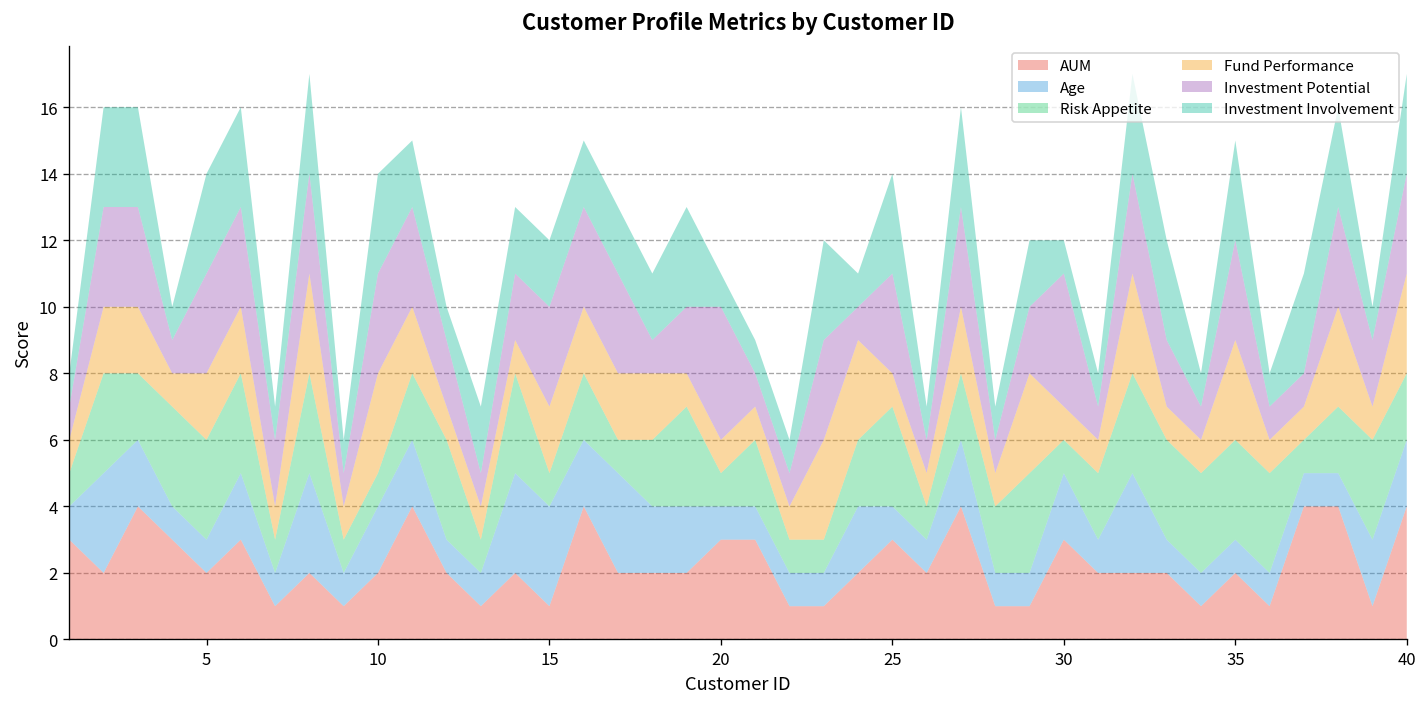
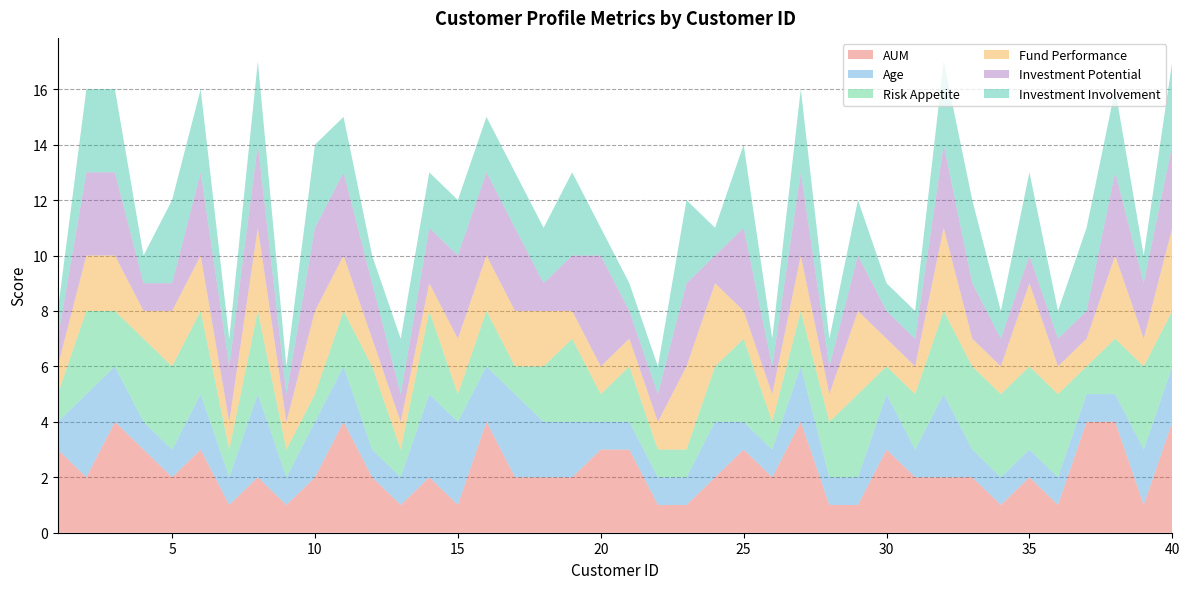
  {
    "Investment Potential": {
-     "5": 3,
-     "30": 4,
-     "35": 3
+     "5": 1,
+     "30": 1,
+     "35": 1
    }
  }
